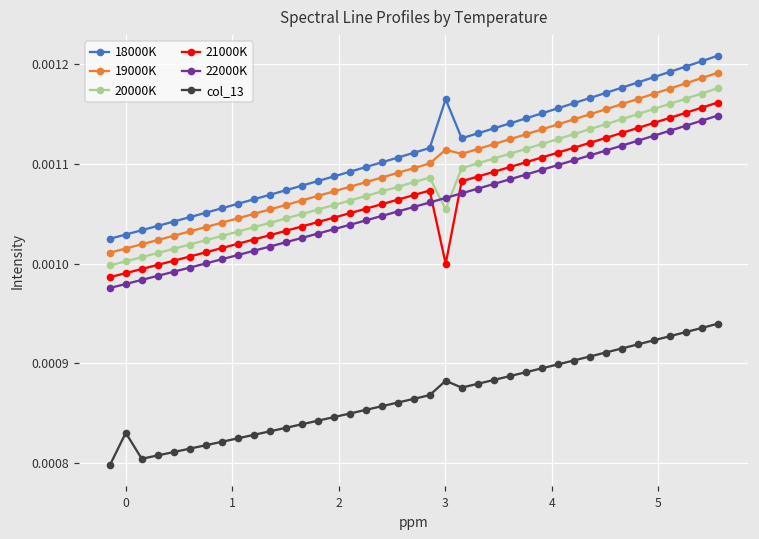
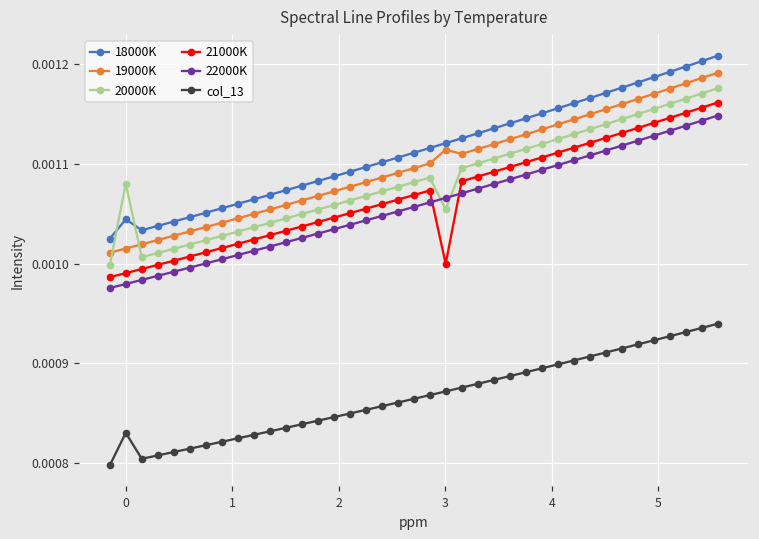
  {
    "18000K": {
-     "0": 0.00103,
-     "3": 0.00117
+     "0": 0.00104,
+     "3": 0.00112
    },
    "19000K": {
      "0": 0.00102,
      "3": 0.00111
    },
    "20000K": {
-     "0": 0.00100,
+     "0": 0.00108,
      "3": 0.00105
    },
    "21000K": {
      "0": 0.00099,
      "3": 0.00100
    },
    "22000K": {
      "0": 0.00098,
      "3": 0.00107
    },
    "col_13": {
      "0": 0.00083,
-     "3": 0.00088
+     "3": 0.00087
    }
  }
